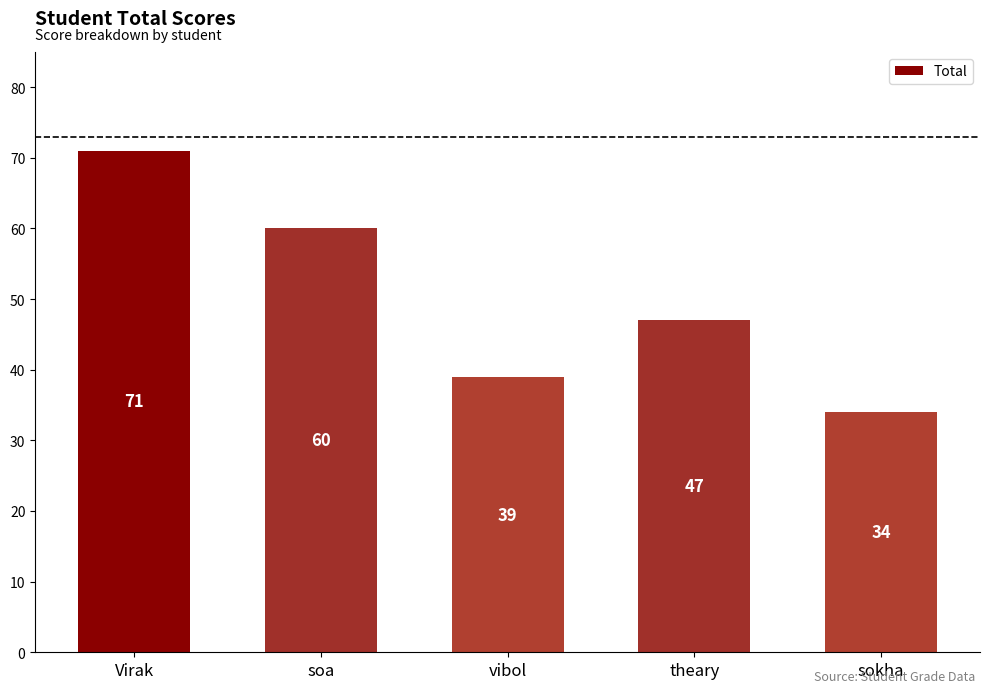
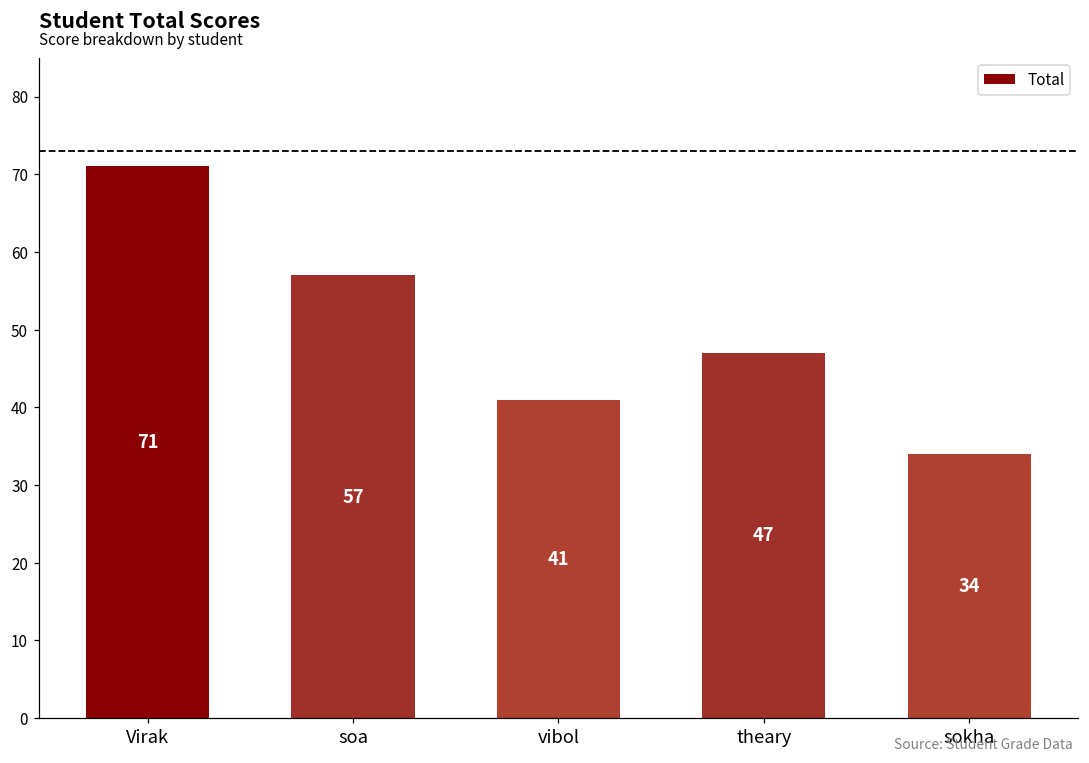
  {
    "Virak": 71,
-   "soa": 60,
-   "vibol": 39,
+   "soa": 57,
+   "vibol": 41,
    "theary": 47,
    "sokha": 34
  }
